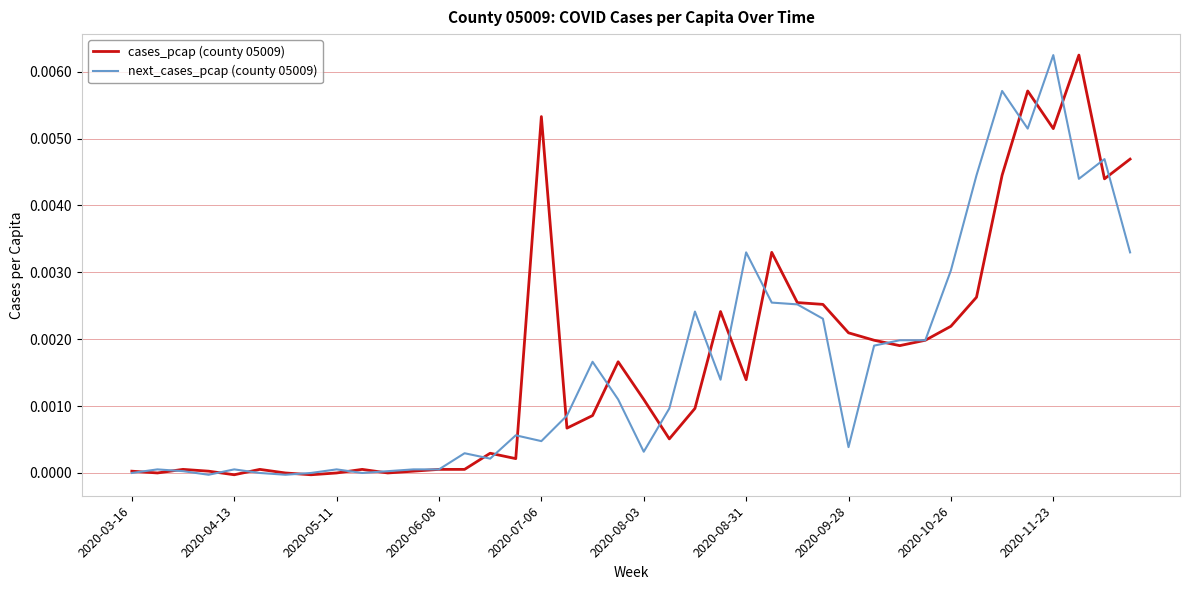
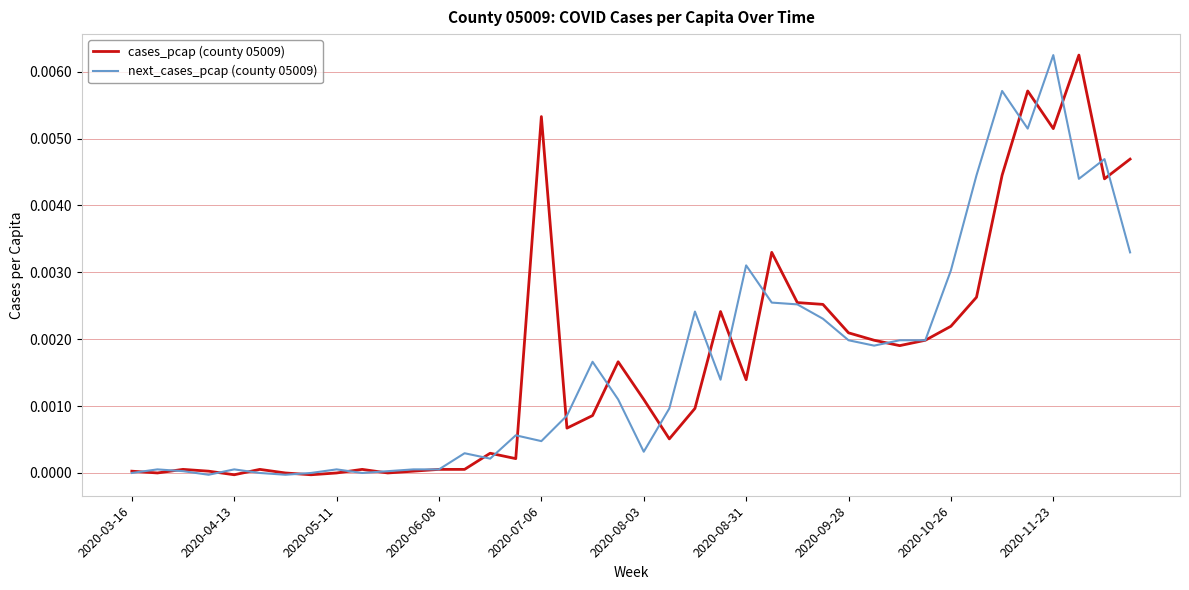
  {
    "cases_pcap (county 05009)": {
      "2020-04-13": 0.0000,
      "2020-05-11": 0.0000,
      "2020-07-06": 0.0053,
      "2020-08-03": 0.0011,
      "2020-08-31": 0.0014,
      "2020-09-28": 0.0021,
      "2020-10-26": 0.0022,
      "2020-11-23": 0.0051
    },
    "next_cases_pcap (county 05009)": {
      "2020-04-13": 0.0001,
      "2020-05-11": 0.0001,
      "2020-07-06": 0.0005,
      "2020-08-03": 0.0003,
-     "2020-08-31": 0.0033,
-     "2020-09-28": 0.0004,
+     "2020-08-31": 0.0031,
+     "2020-09-28": 0.0020,
      "2020-10-26": 0.0030,
      "2020-11-23": 0.0062
    }
  }
